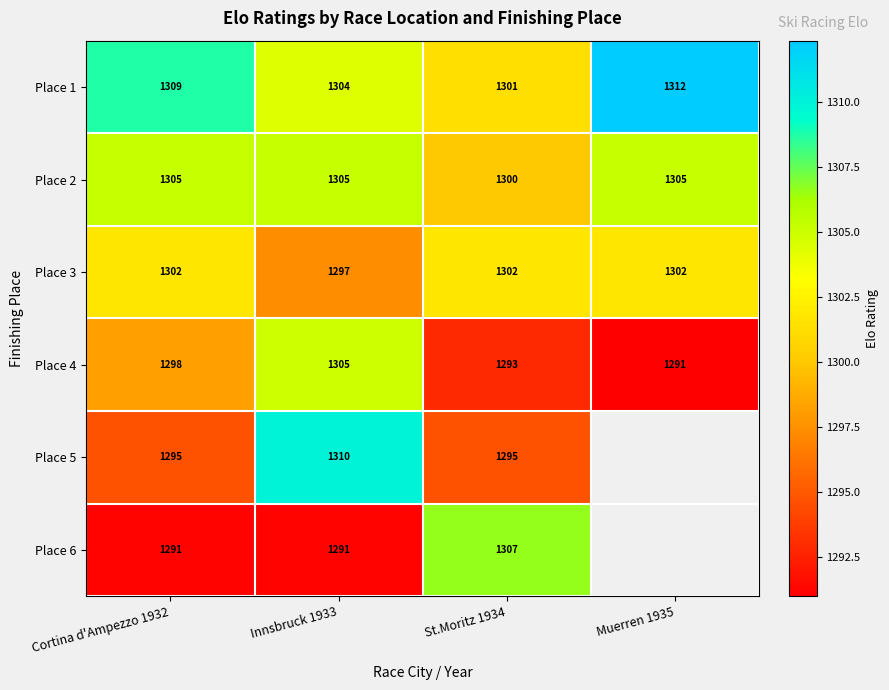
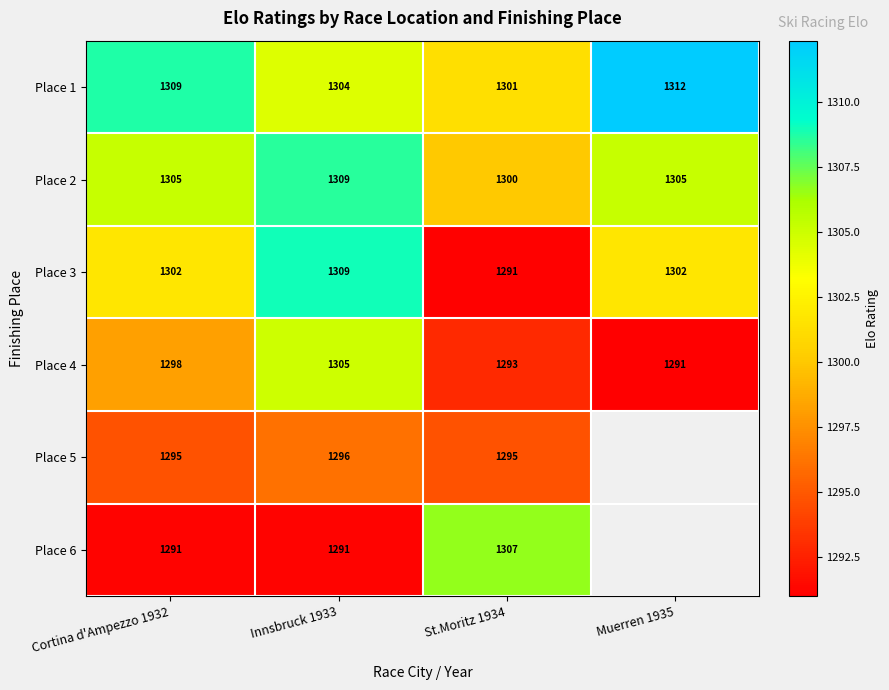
  {
    "Place 1": {
      "Cortina d'Ampezzo 1932": 1309,
      "Innsbruck 1933": 1304,
      "St.Moritz 1934": 1301,
      "Muerren 1935": 1312
    },
    "Place 2": {
      "Cortina d'Ampezzo 1932": 1305,
-     "Innsbruck 1933": 1305,
+     "Innsbruck 1933": 1309,
      "St.Moritz 1934": 1300,
      "Muerren 1935": 1305
    },
    "Place 3": {
      "Cortina d'Ampezzo 1932": 1302,
-     "Innsbruck 1933": 1297,
-     "St.Moritz 1934": 1302,
+     "Innsbruck 1933": 1309,
+     "St.Moritz 1934": 1291,
      "Muerren 1935": 1302
    },
    "Place 4": {
      "Cortina d'Ampezzo 1932": 1298,
      "Innsbruck 1933": 1305,
      "St.Moritz 1934": 1293,
      "Muerren 1935": 1291
    },
    "Place 5": {
      "Cortina d'Ampezzo 1932": 1295,
-     "Innsbruck 1933": 1310,
+     "Innsbruck 1933": 1296,
      "St.Moritz 1934": 1295
    },
    "Place 6": {
      "Cortina d'Ampezzo 1932": 1291,
      "Innsbruck 1933": 1291,
      "St.Moritz 1934": 1307
    }
  }
